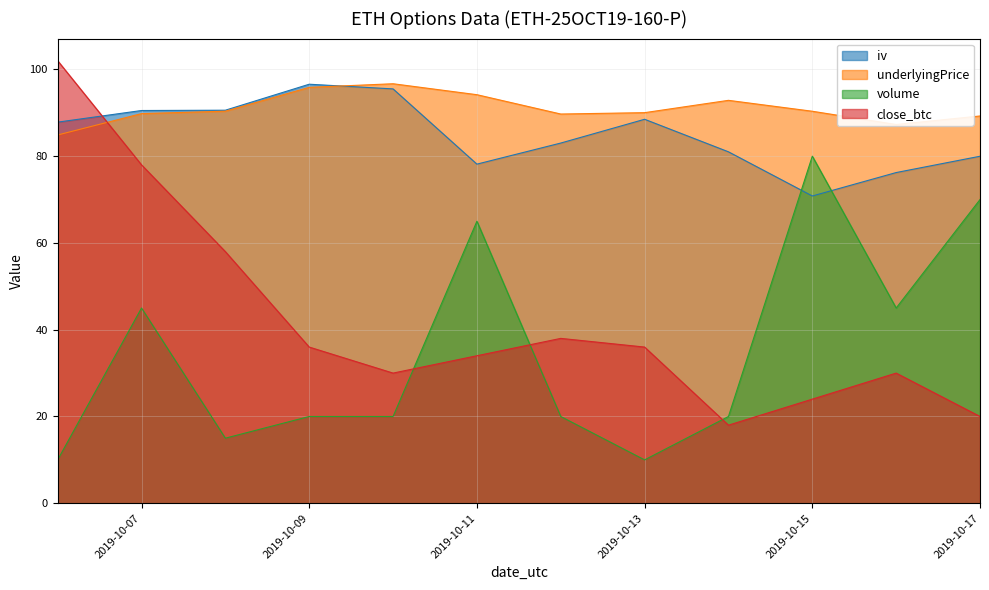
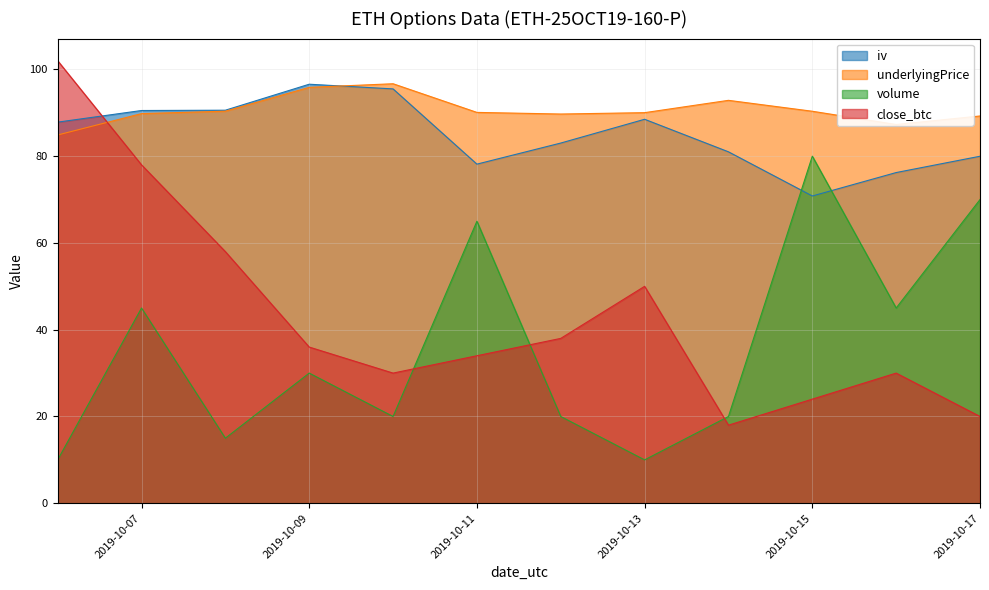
  {
    "iv": {
      "2019-10-07": 91,
      "2019-10-09": 97,
      "2019-10-11": 78,
      "2019-10-13": 89,
      "2019-10-15": 71,
      "2019-10-17": 80
    },
    "underlyingPrice": {
      "2019-10-07": 90,
      "2019-10-09": 96,
-     "2019-10-11": 94,
+     "2019-10-11": 90,
      "2019-10-13": 90,
      "2019-10-15": 90,
      "2019-10-17": 89
    },
    "volume": {
      "2019-10-07": 45,
-     "2019-10-09": 20,
+     "2019-10-09": 30,
      "2019-10-11": 65,
      "2019-10-13": 10,
      "2019-10-15": 80,
      "2019-10-17": 70
    },
    "close_btc": {
      "2019-10-07": 78,
      "2019-10-09": 36,
      "2019-10-11": 34,
-     "2019-10-13": 36,
+     "2019-10-13": 50,
      "2019-10-15": 24,
      "2019-10-17": 20
    }
  }
